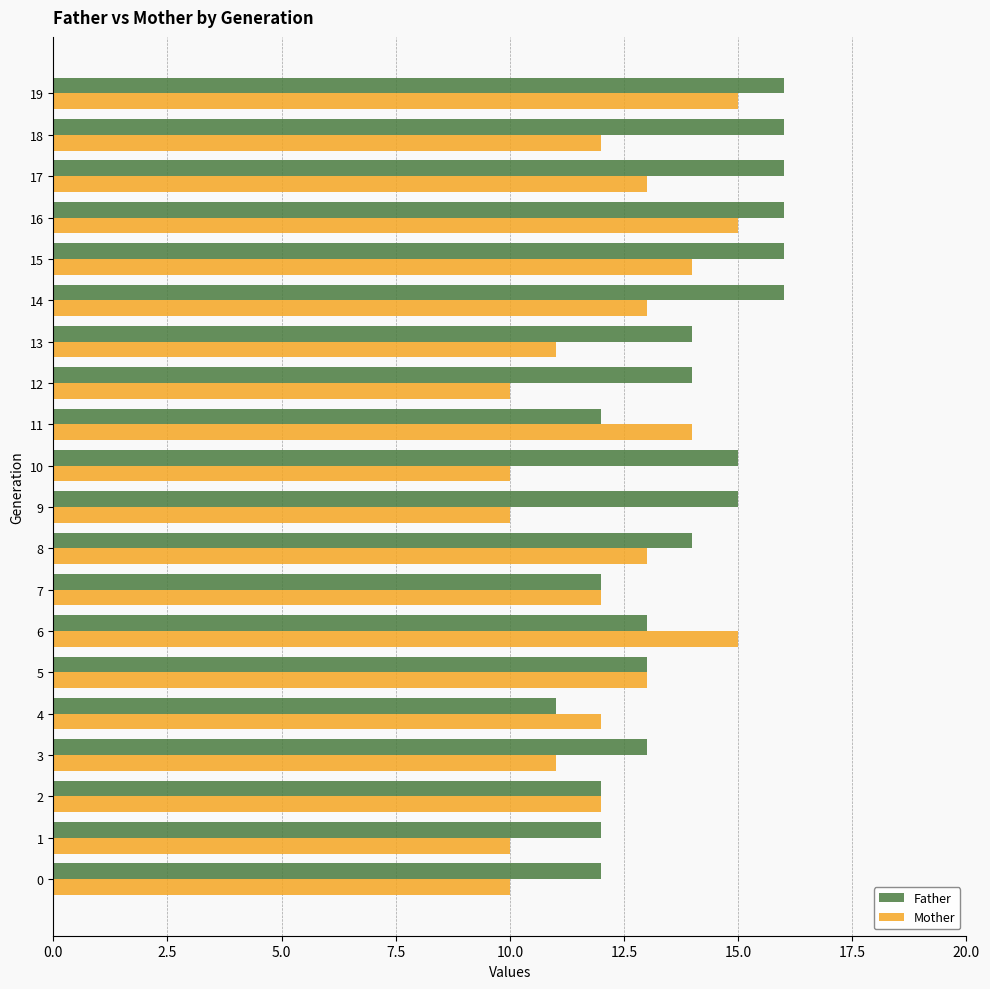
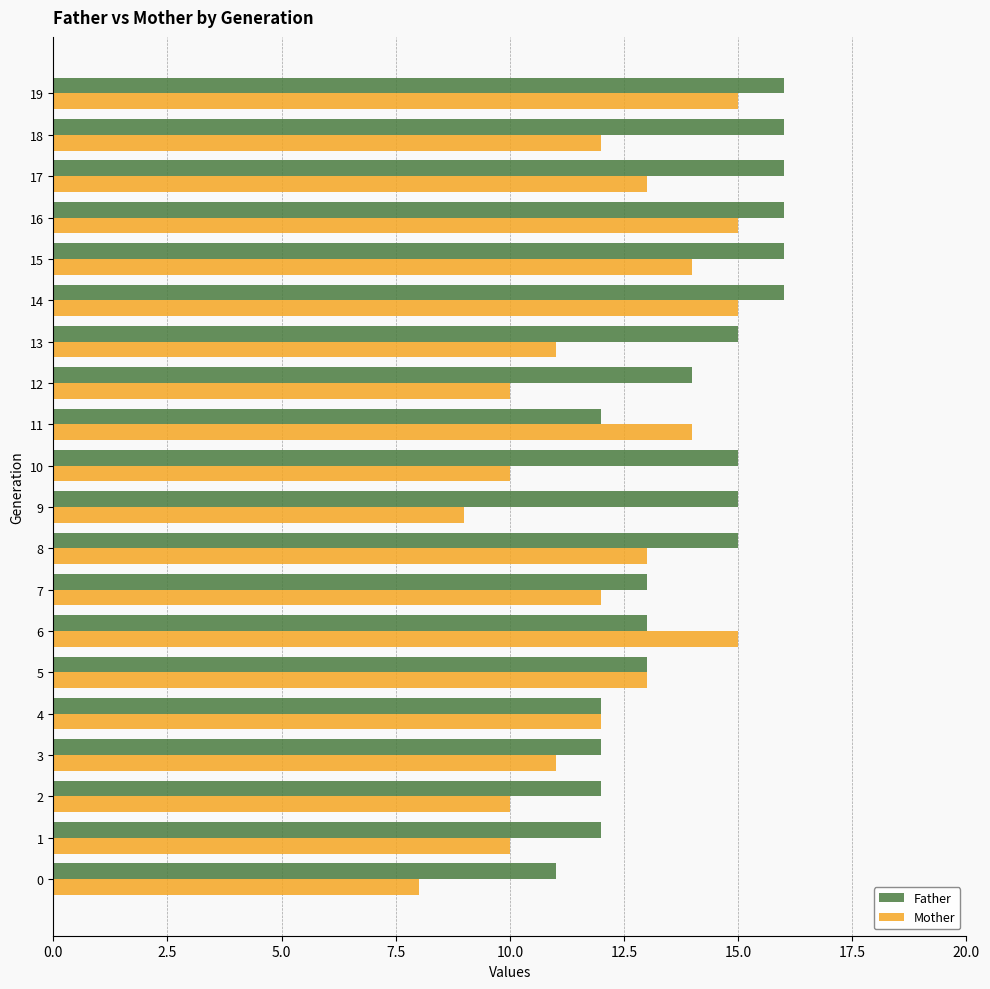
  {
    "Father": {
      "19": 16,
      "18": 16,
      "17": 16,
      "16": 16,
      "15": 16,
      "14": 16,
-     "13": 14,
+     "13": 15,
      "12": 14,
      "11": 12,
      "10": 15,
      "9": 15,
-     "8": 14,
-     "7": 12,
+     "8": 15,
+     "7": 13,
      "6": 13,
      "5": 13,
-     "4": 11,
-     "3": 13,
+     "4": 12,
+     "3": 12,
      "2": 12,
      "1": 12,
-     "0": 12
+     "0": 11
    },
    "Mother": {
      "19": 15,
      "18": 12,
      "17": 13,
      "16": 15,
      "15": 14,
-     "14": 13,
+     "14": 15,
      "13": 11,
      "12": 10,
      "11": 14,
      "10": 10,
-     "9": 10,
+     "9": 9,
      "8": 13,
      "7": 12,
      "6": 15,
      "5": 13,
      "4": 12,
      "3": 11,
-     "2": 12,
+     "2": 10,
      "1": 10,
-     "0": 10
+     "0": 8
    }
  }
